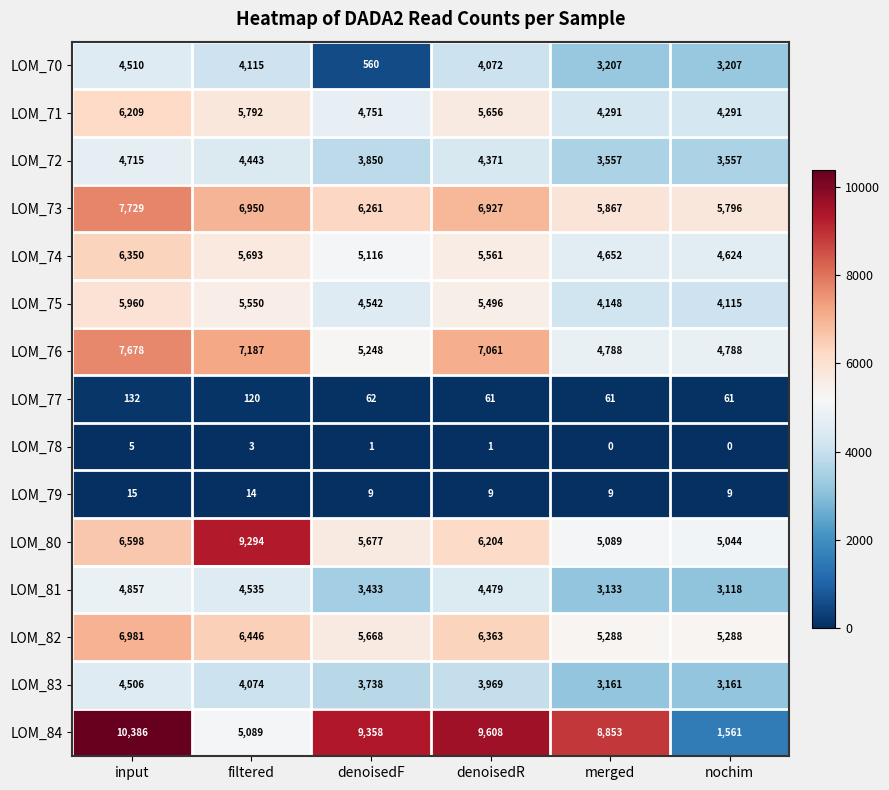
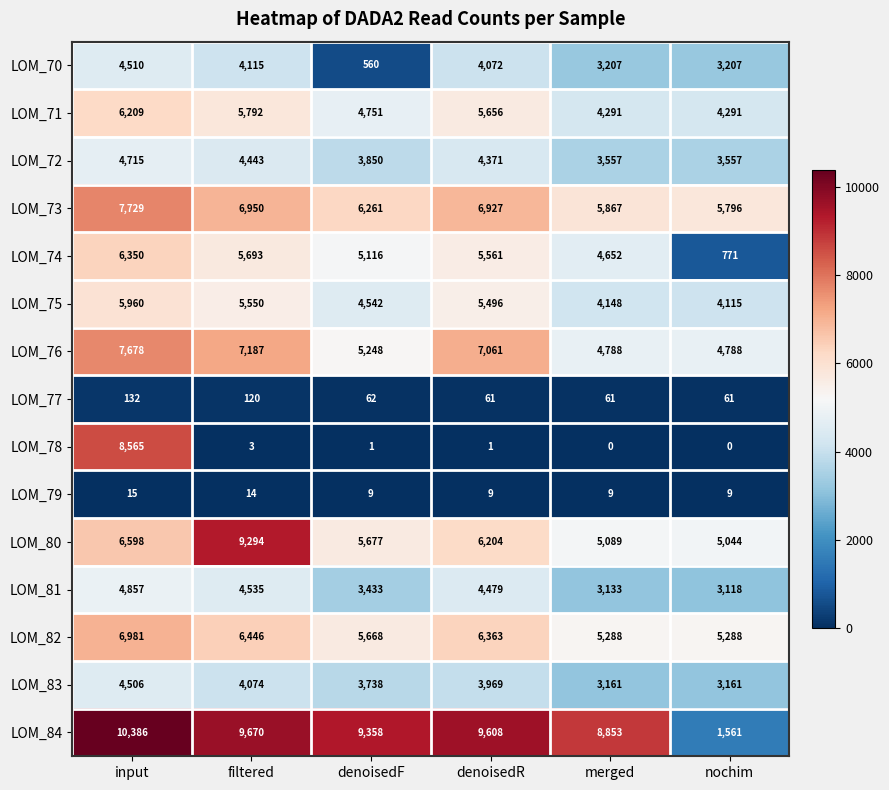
  {
    "LOM_70": {
      "input": "4,510",
      "filtered": "4,115",
      "denoisedF": "560",
      "denoisedR": "4,072",
      "merged": "3,207",
      "nochim": "3,207"
    },
    "LOM_71": {
      "input": "6,209",
      "filtered": "5,792",
      "denoisedF": "4,751",
      "denoisedR": "5,656",
      "merged": "4,291",
      "nochim": "4,291"
    },
    "LOM_72": {
      "input": "4,715",
      "filtered": "4,443",
      "denoisedF": "3,850",
      "denoisedR": "4,371",
      "merged": "3,557",
      "nochim": "3,557"
    },
    "LOM_73": {
      "input": "7,729",
      "filtered": "6,950",
      "denoisedF": "6,261",
      "denoisedR": "6,927",
      "merged": "5,867",
      "nochim": "5,796"
    },
    "LOM_74": {
      "input": "6,350",
      "filtered": "5,693",
      "denoisedF": "5,116",
      "denoisedR": "5,561",
      "merged": "4,652",
-     "nochim": "4,624"
+     "nochim": "771"
    },
    "LOM_75": {
      "input": "5,960",
      "filtered": "5,550",
      "denoisedF": "4,542",
      "denoisedR": "5,496",
      "merged": "4,148",
      "nochim": "4,115"
    },
    "LOM_76": {
      "input": "7,678",
      "filtered": "7,187",
      "denoisedF": "5,248",
      "denoisedR": "7,061",
      "merged": "4,788",
      "nochim": "4,788"
    },
    "LOM_77": {
      "input": "132",
      "filtered": "120",
      "denoisedF": "62",
      "denoisedR": "61",
      "merged": "61",
      "nochim": "61"
    },
    "LOM_78": {
-     "input": "5",
+     "input": "8,565",
      "filtered": "3",
      "denoisedF": "1",
      "denoisedR": "1",
      "merged": "0",
      "nochim": "0"
    },
    "LOM_79": {
      "input": "15",
      "filtered": "14",
      "denoisedF": "9",
      "denoisedR": "9",
      "merged": "9",
      "nochim": "9"
    },
    "LOM_80": {
      "input": "6,598",
      "filtered": "9,294",
      "denoisedF": "5,677",
      "denoisedR": "6,204",
      "merged": "5,089",
      "nochim": "5,044"
    },
    "LOM_81": {
      "input": "4,857",
      "filtered": "4,535",
      "denoisedF": "3,433",
      "denoisedR": "4,479",
      "merged": "3,133",
      "nochim": "3,118"
    },
    "LOM_82": {
      "input": "6,981",
      "filtered": "6,446",
      "denoisedF": "5,668",
      "denoisedR": "6,363",
      "merged": "5,288",
      "nochim": "5,288"
    },
    "LOM_83": {
      "input": "4,506",
      "filtered": "4,074",
      "denoisedF": "3,738",
      "denoisedR": "3,969",
      "merged": "3,161",
      "nochim": "3,161"
    },
    "LOM_84": {
      "input": "10,386",
-     "filtered": "5,089",
+     "filtered": "9,670",
      "denoisedF": "9,358",
      "denoisedR": "9,608",
      "merged": "8,853",
      "nochim": "1,561"
    }
  }
